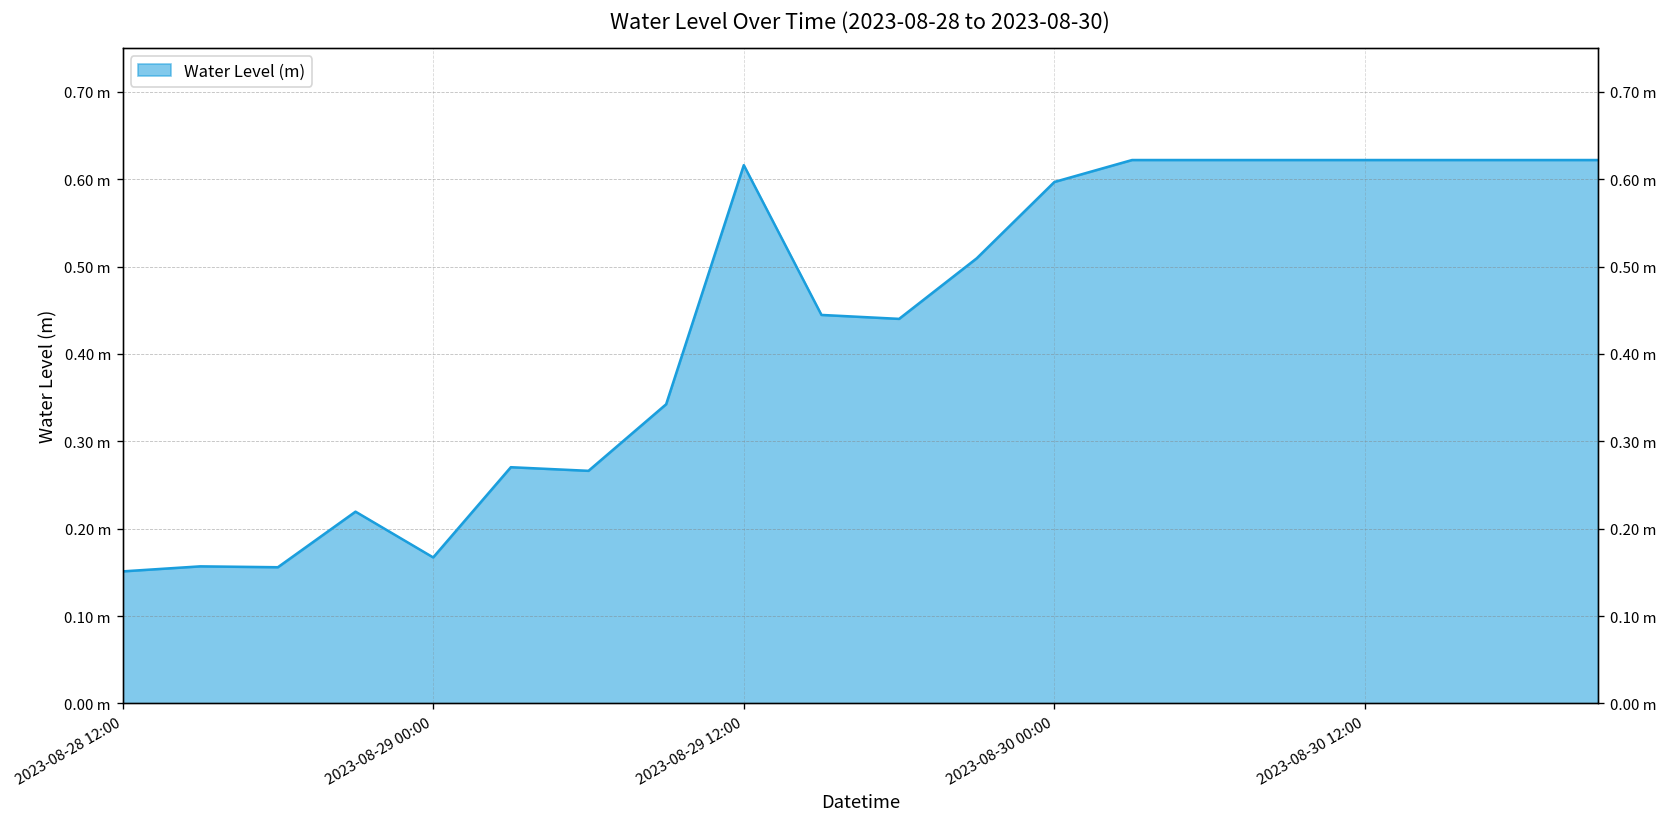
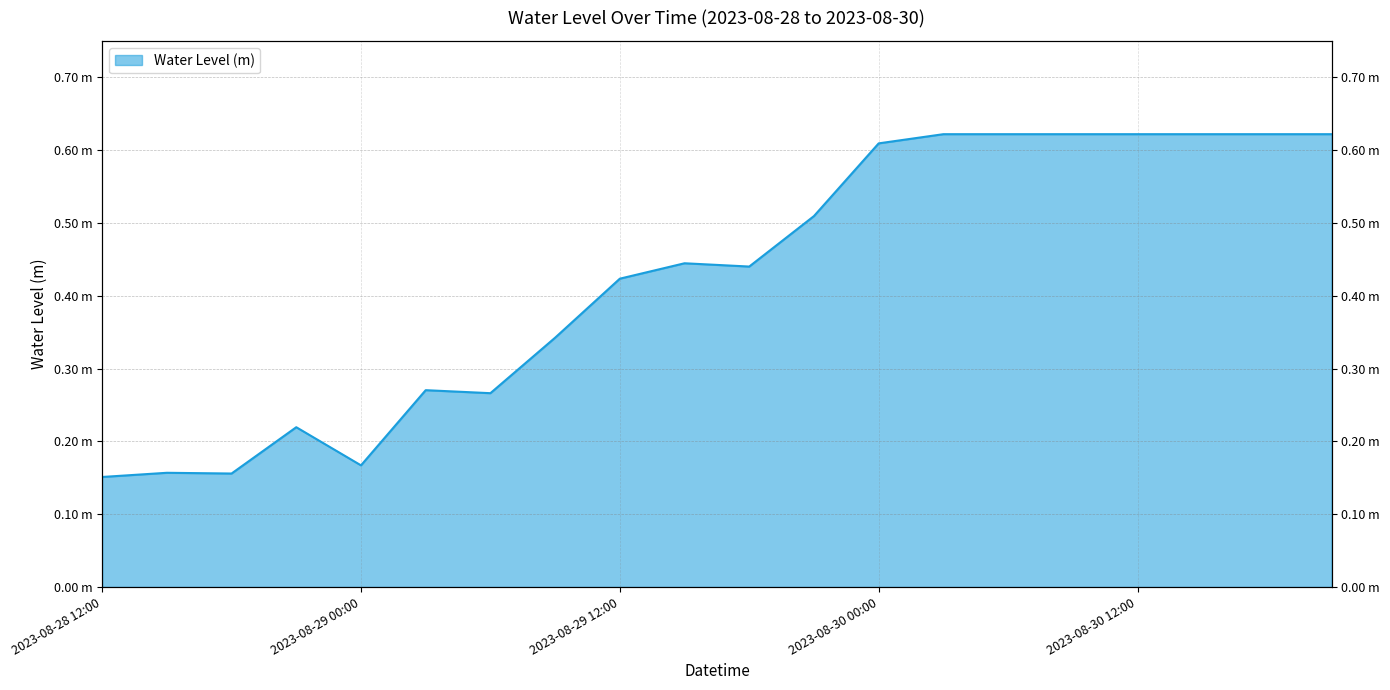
  {
    "2023-08-28 12:00": "0.15 m",
    "2023-08-29 00:00": "0.17 m",
-   "2023-08-29 12:00": "0.62 m",
-   "2023-08-30 00:00": "0.60 m",
+   "2023-08-29 12:00": "0.42 m",
+   "2023-08-30 00:00": "0.61 m",
    "2023-08-30 12:00": "0.62 m"
  }
